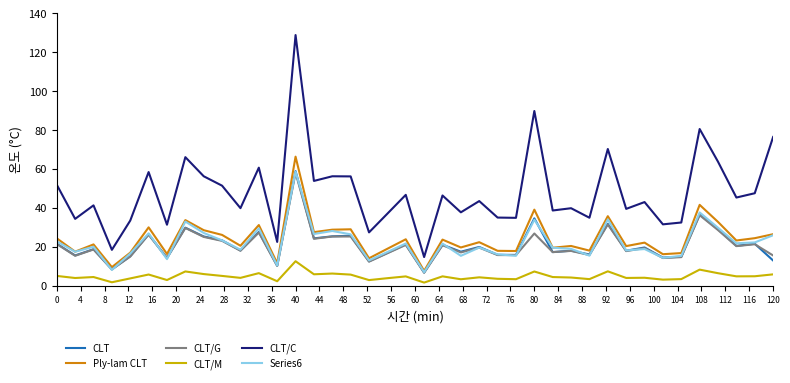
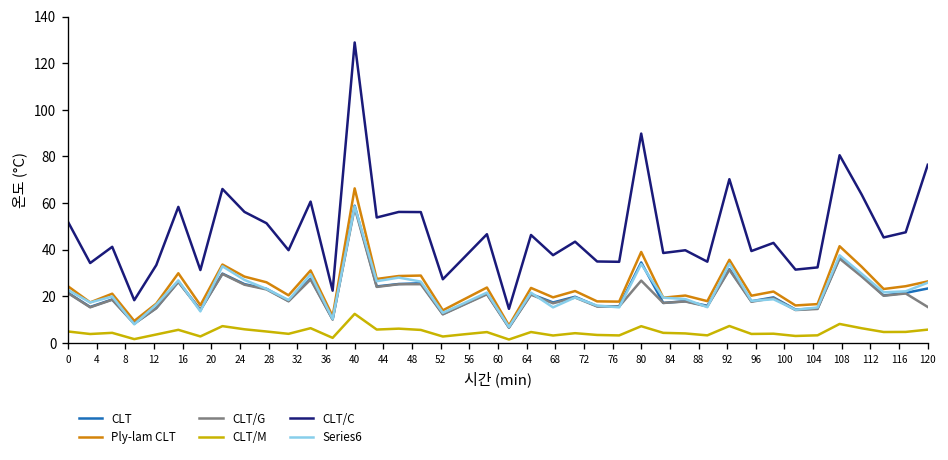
  {
    "CLT": {
-     "120": 13
+     "120": 23
    },
    "CLT/G": {
      "80": 27,
      "120": 15
    },
    "CLT/C": {
      "0": 52,
      "40": 129,
      "80": 90,
      "120": 76
    }
  }
